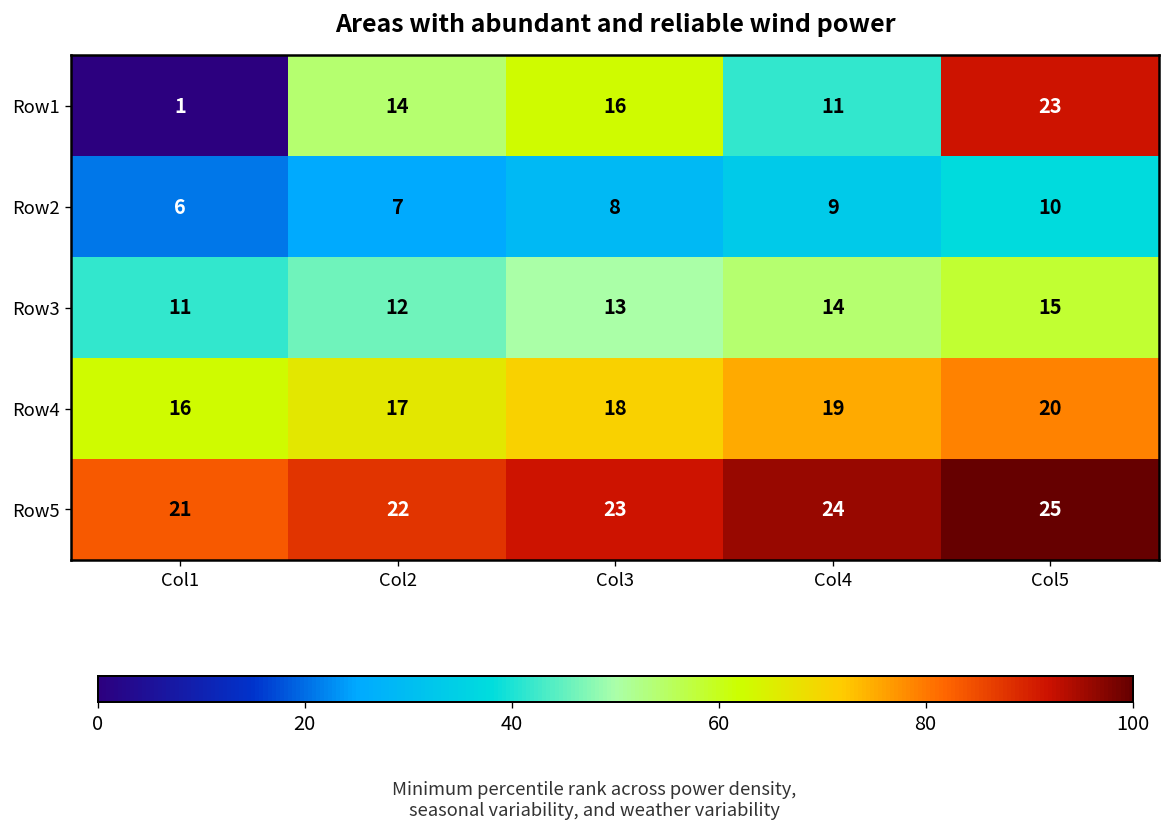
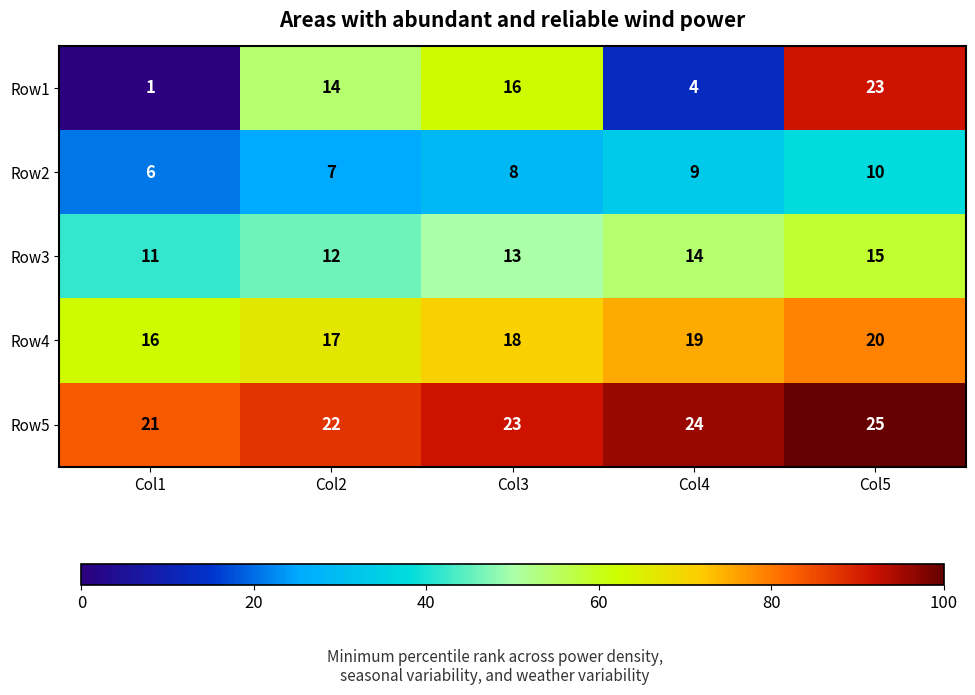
  {
    "Row1": {
      "Col1": 1,
      "Col2": 14,
      "Col3": 16,
-     "Col4": 11,
+     "Col4": 4,
      "Col5": 23
    },
    "Row2": {
      "Col1": 6,
      "Col2": 7,
      "Col3": 8,
      "Col4": 9,
      "Col5": 10
    },
    "Row3": {
      "Col1": 11,
      "Col2": 12,
      "Col3": 13,
      "Col4": 14,
      "Col5": 15
    },
    "Row4": {
      "Col1": 16,
      "Col2": 17,
      "Col3": 18,
      "Col4": 19,
      "Col5": 20
    },
    "Row5": {
      "Col1": 21,
      "Col2": 22,
      "Col3": 23,
      "Col4": 24,
      "Col5": 25
    }
  }
